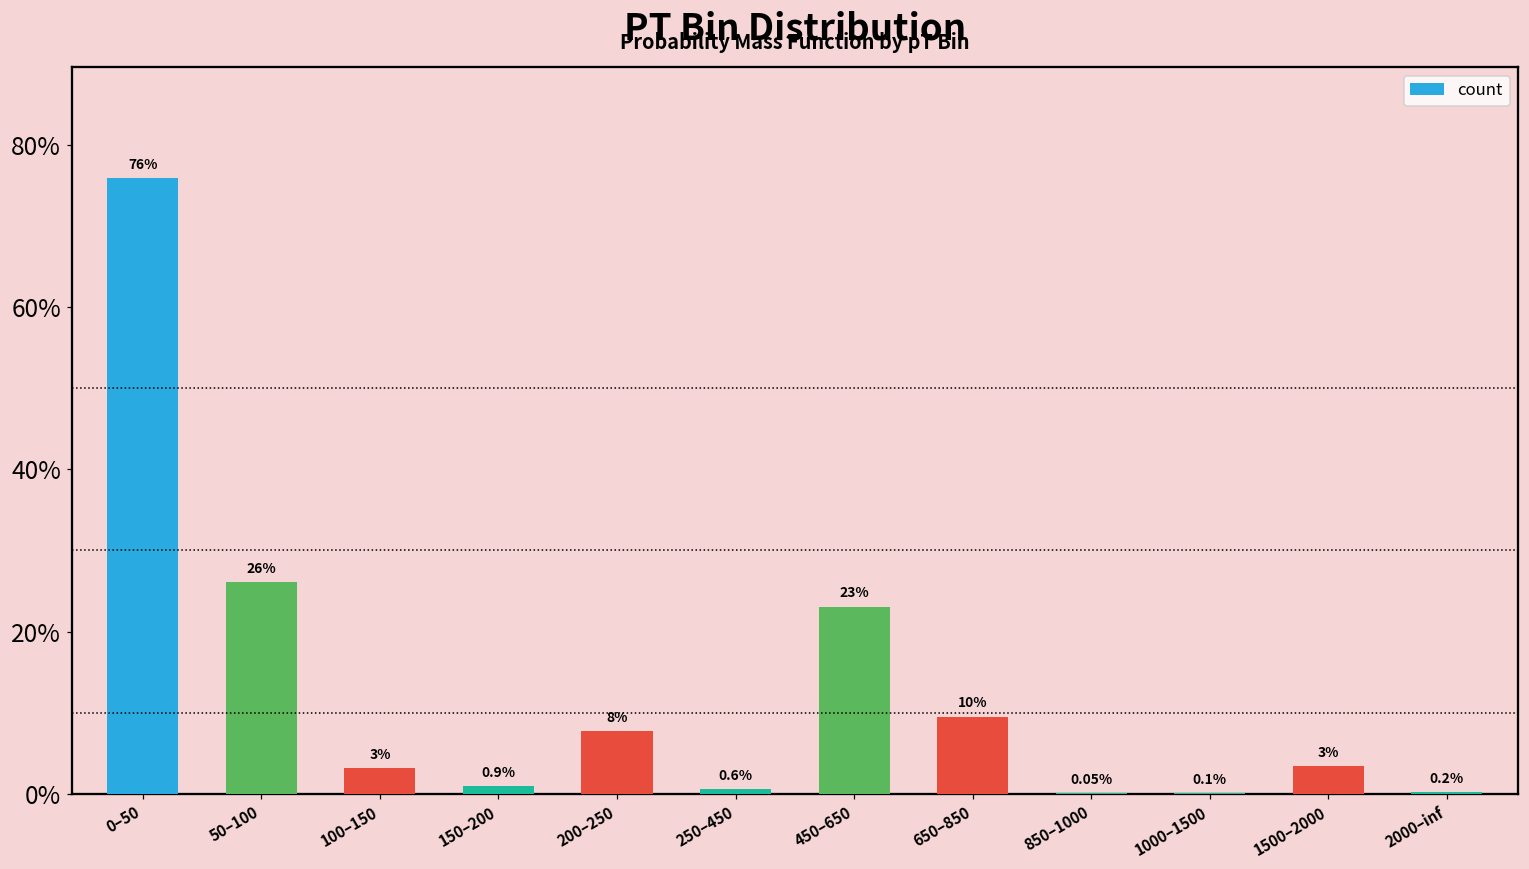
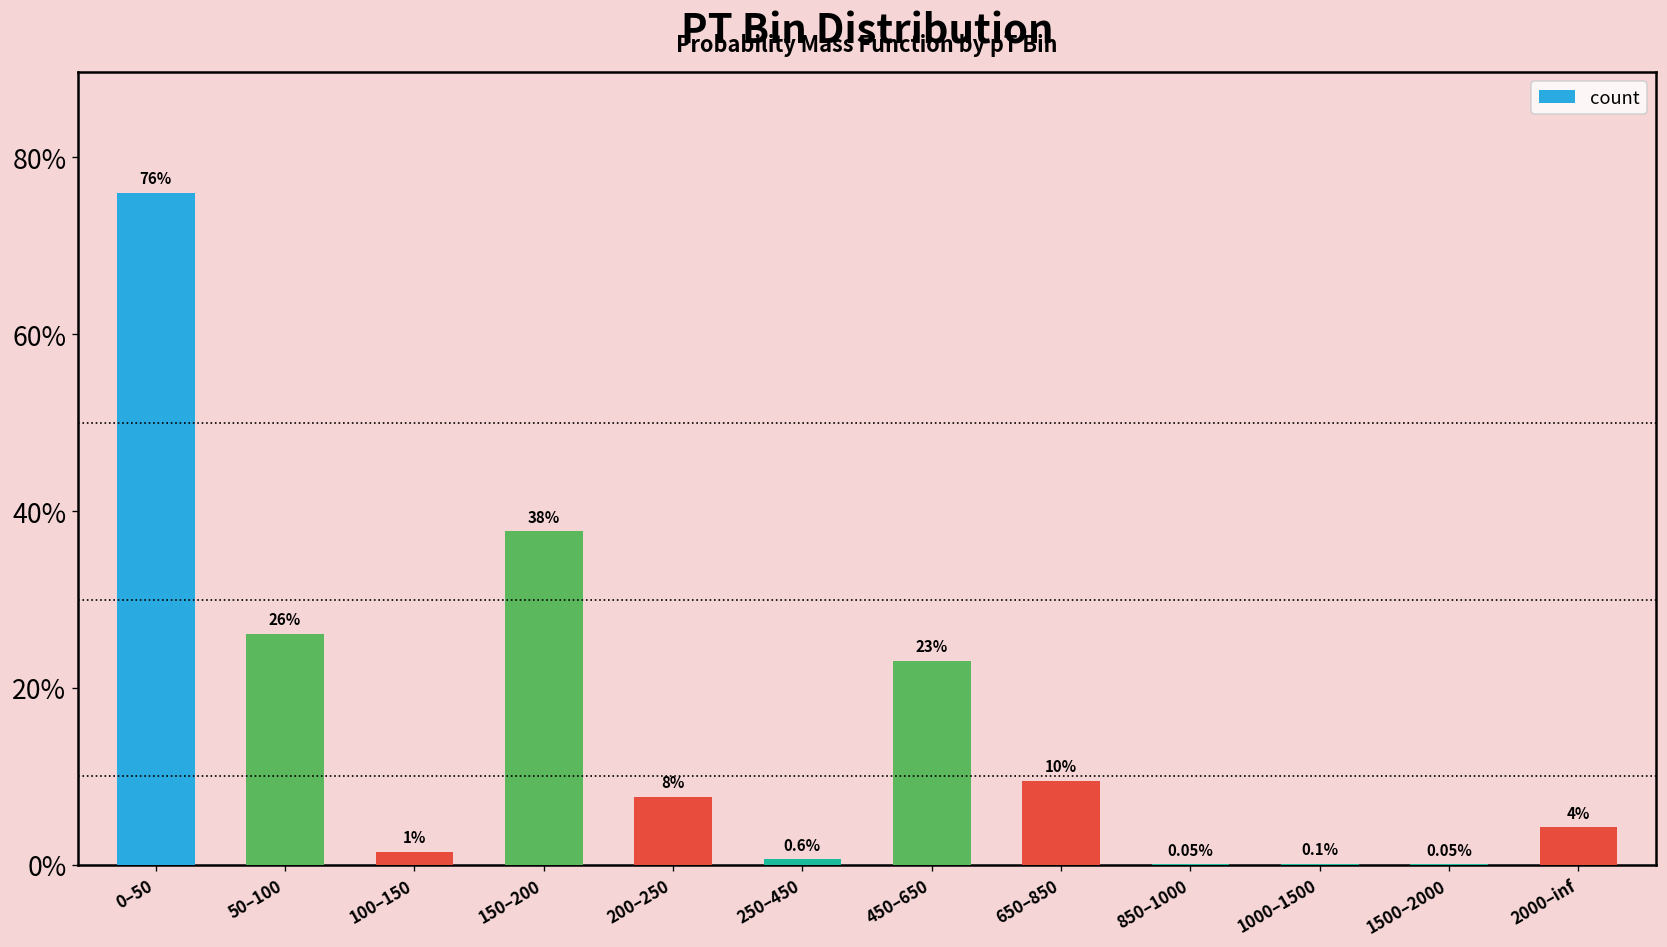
  {
    "0–50": "76%",
    "50–100": "26%",
-   "100–150": "3%",
-   "150–200": "0.9%",
+   "100–150": "1%",
+   "150–200": "38%",
    "200–250": "8%",
    "250–450": "0.6%",
    "450–650": "23%",
    "650–850": "10%",
    "850–1000": "0.05%",
    "1000–1500": "0.1%",
-   "1500–2000": "3%",
-   "2000–inf": "0.2%"
+   "1500–2000": "0.05%",
+   "2000–inf": "4%"
  }
